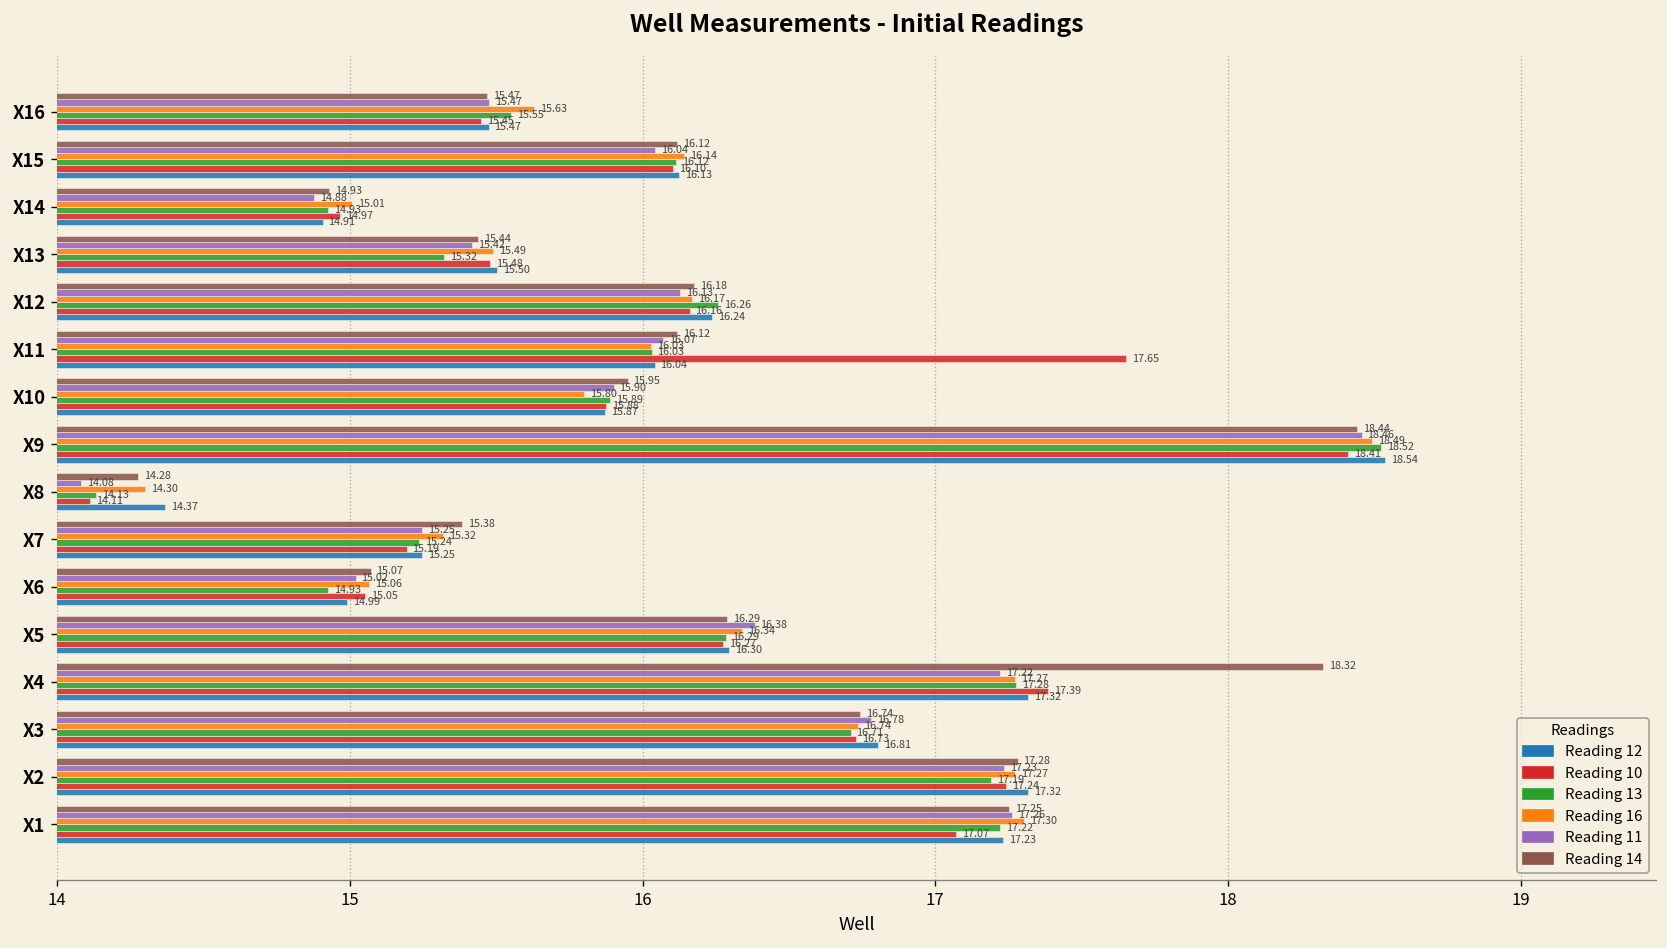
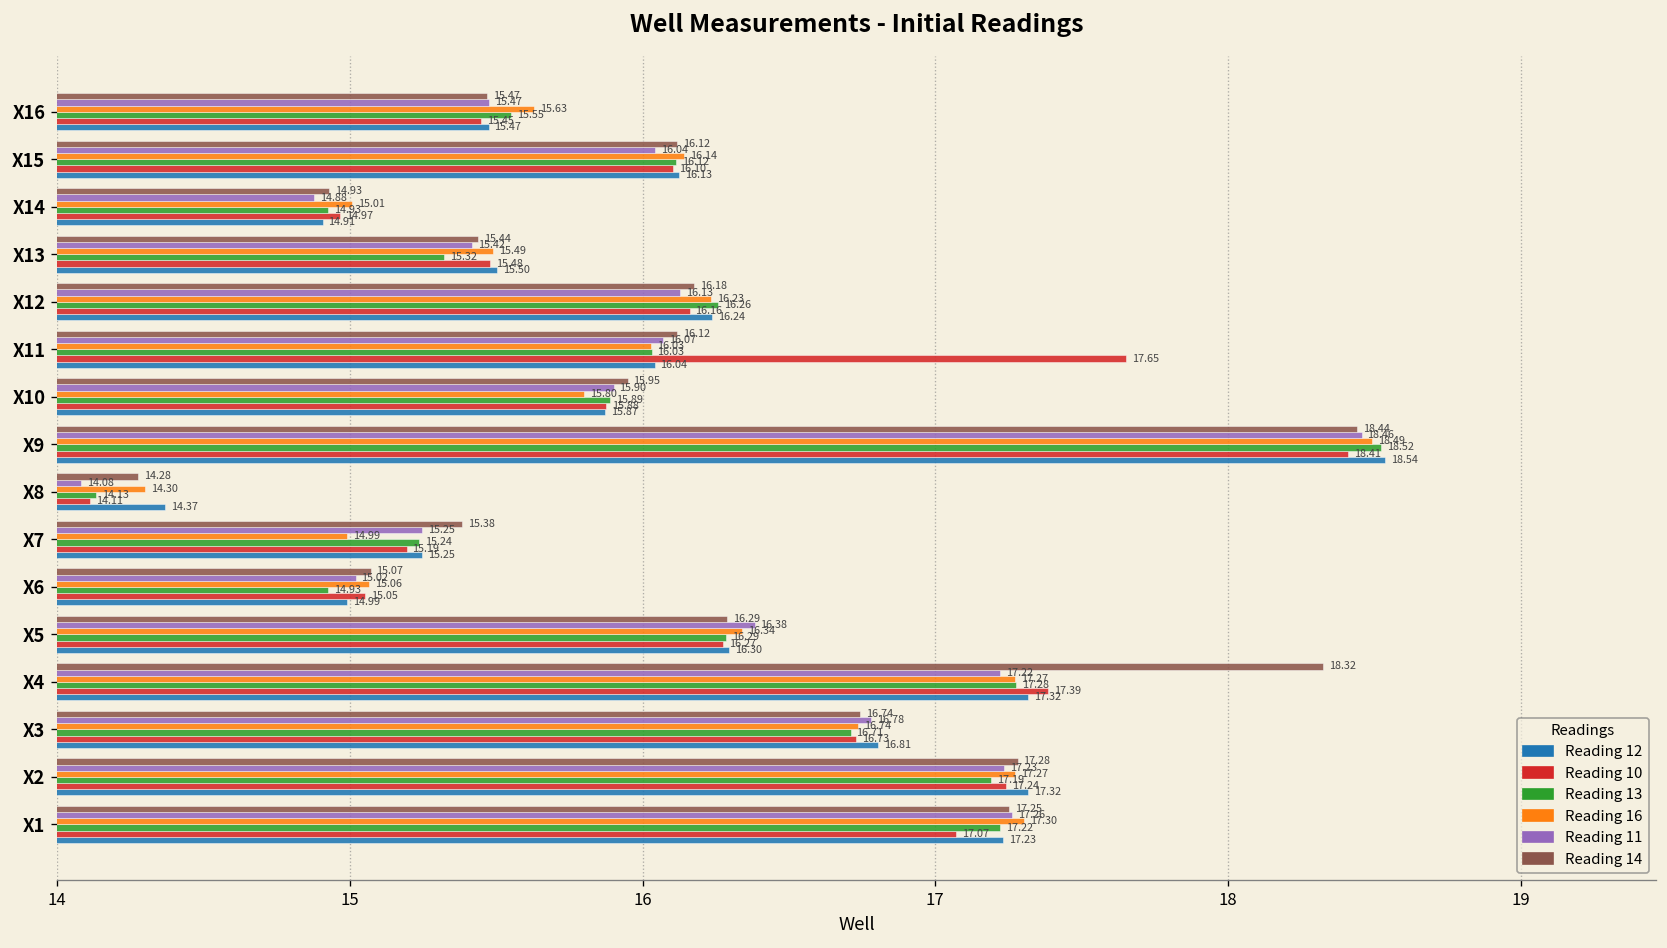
  {
    "Reading 12": {
      "X12": 16.24,
      "X11": 16.04,
      "X9": 18.54,
      "X8": 14.37,
      "X4": 17.32,
      "X3": 16.81,
      "X2": 17.32,
      "X1": 17.23
    },
    "Reading 10": {
      "X12": 16.16,
      "X11": 17.65,
      "X9": 18.41,
      "X6": 15.05,
      "X4": 17.39,
      "X1": 17.07
    },
    "Reading 13": {
      "X16": 15.55,
      "X13": 15.32,
      "X6": 14.93,
      "X1": 17.22
    },
    "Reading 16": {
      "X16": 15.63,
      "X14": 15.01,
      "X13": 15.49,
-     "X12": 16.17,
+     "X12": 16.23,
      "X10": 15.80,
      "X8": 14.30,
-     "X7": 15.32
+     "X7": 14.99
    },
    "Reading 11": {
      "X15": 16.04,
      "X8": 14.08,
      "X7": 15.25
    },
    "Reading 14": {
      "X15": 16.12,
      "X8": 14.28,
      "X7": 15.38,
      "X5": 16.29,
      "X4": 18.32
    }
  }
